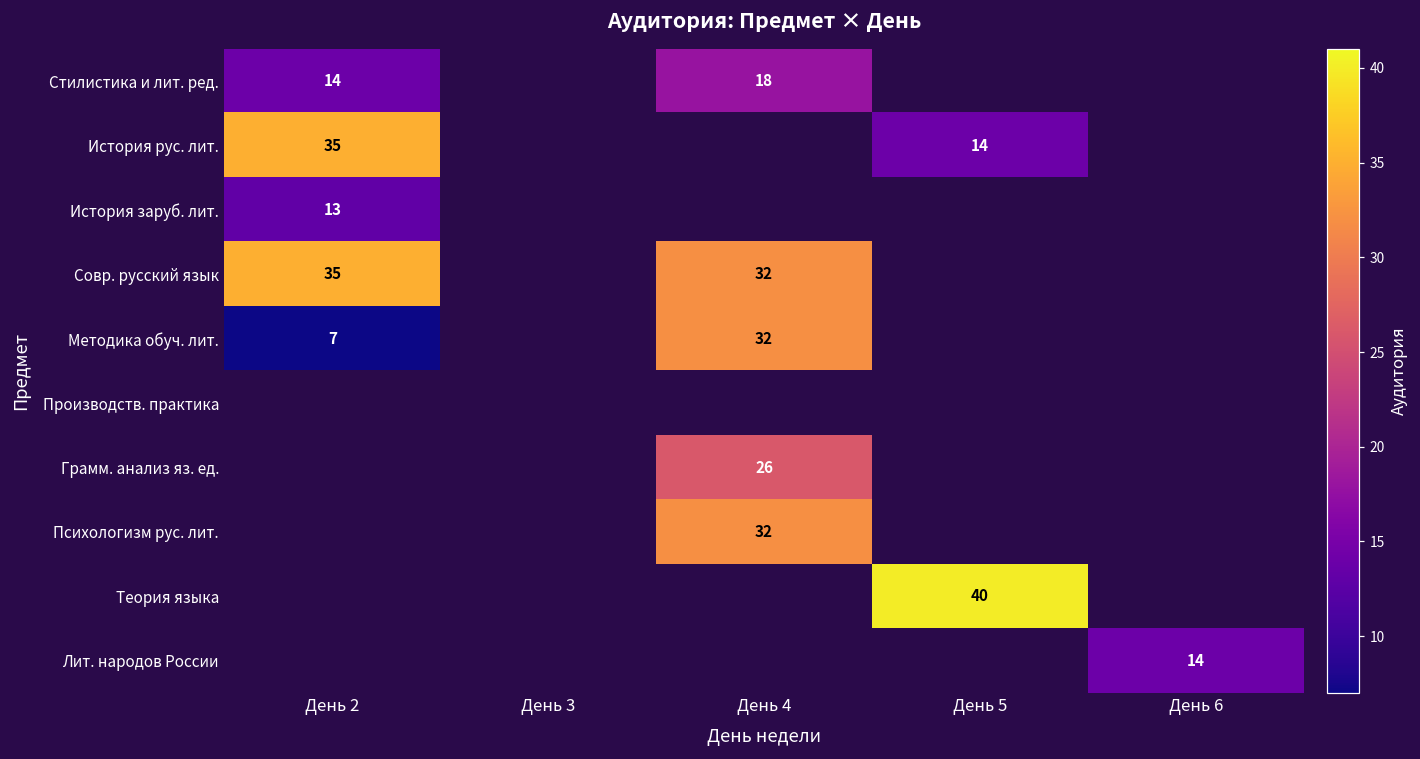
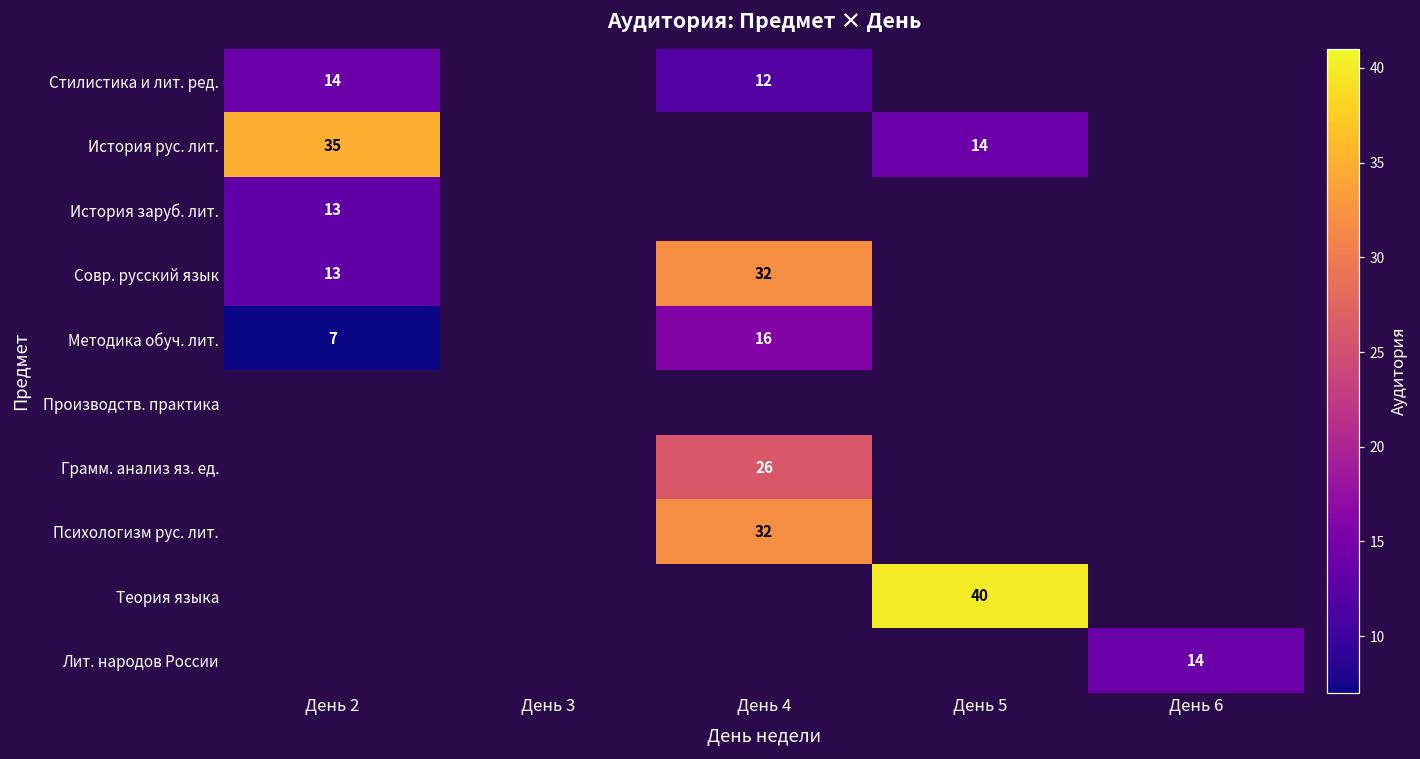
  {
    "Стилистика и лит. ред.": {
      "День 2": 14,
-     "День 4": 18
+     "День 4": 12
    },
    "История рус. лит.": {
      "День 2": 35,
      "День 5": 14
    },
    "История заруб. лит.": {
      "День 2": 13
    },
    "Совр. русский язык": {
-     "День 2": 35,
+     "День 2": 13,
      "День 4": 32
    },
    "Методика обуч. лит.": {
      "День 2": 7,
-     "День 4": 32
+     "День 4": 16
    },
    "Грамм. анализ яз. ед.": {
      "День 4": 26
    },
    "Психологизм рус. лит.": {
      "День 4": 32
    },
    "Теория языка": {
      "День 5": 40
    },
    "Лит. народов России": {
      "День 6": 14
    }
  }
